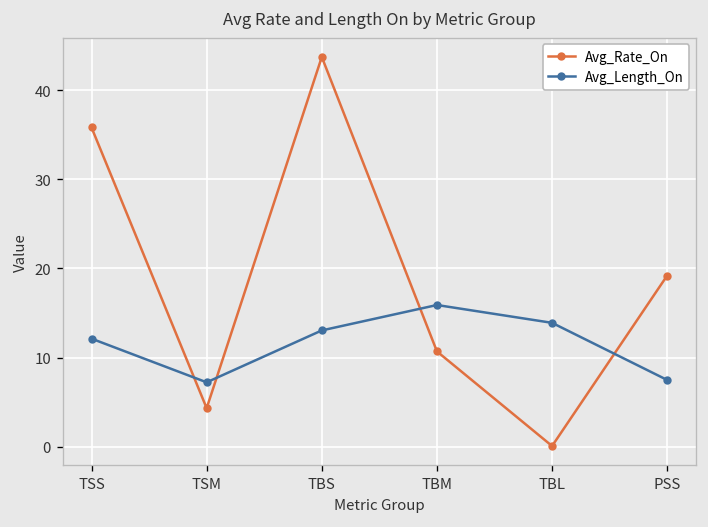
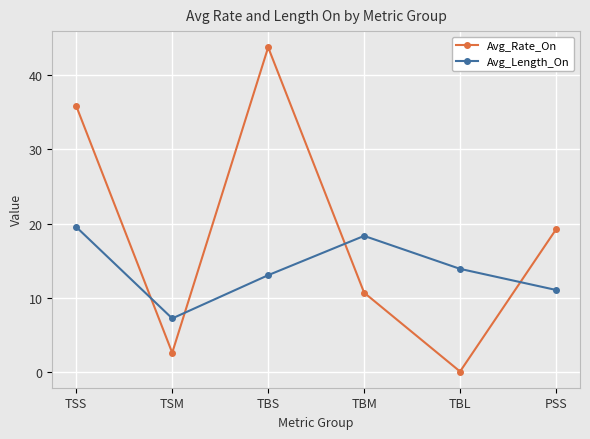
  {
    "Avg_Rate_On": {
      "TSS": 36,
-     "TSM": 4,
+     "TSM": 3,
      "TBS": 44,
      "TBM": 11,
      "TBL": 0,
      "PSS": 19
    },
    "Avg_Length_On": {
-     "TSS": 12,
+     "TSS": 20,
      "TSM": 7,
      "TBS": 13,
-     "TBM": 16,
+     "TBM": 18,
      "TBL": 14,
-     "PSS": 7
+     "PSS": 11
    }
  }
